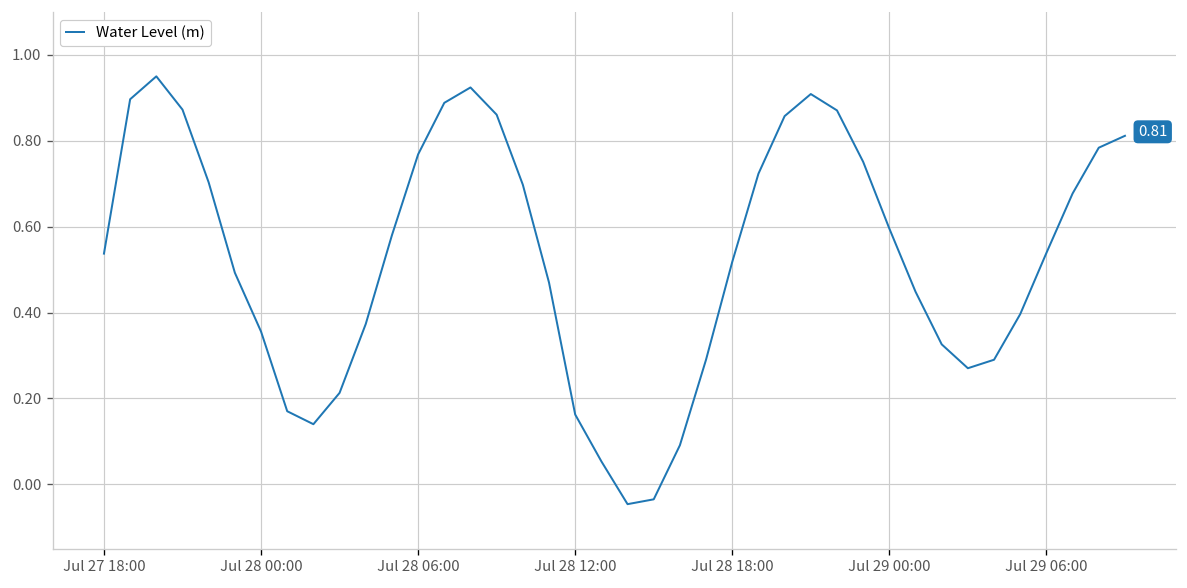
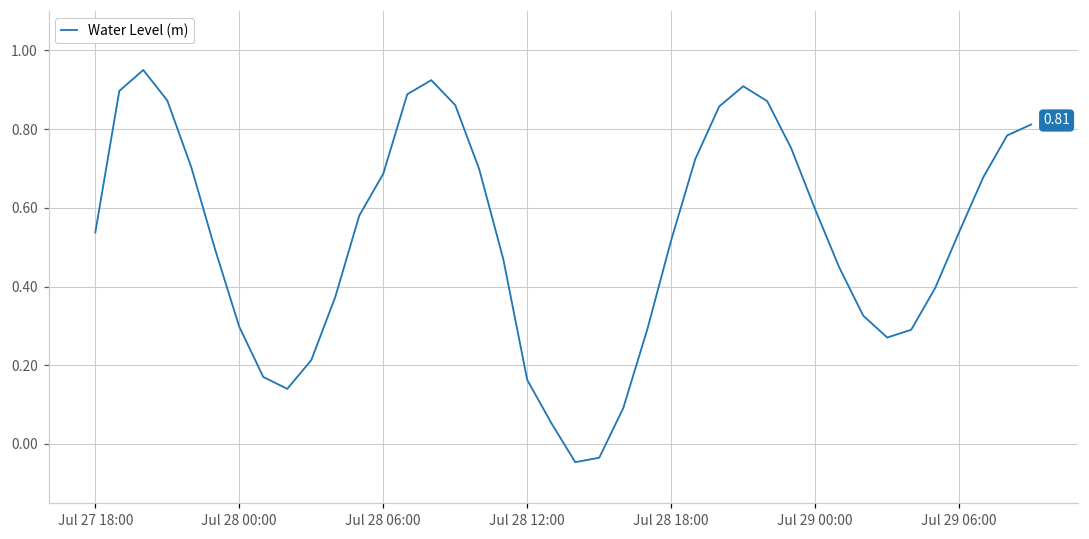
  {
    "Jul 27 18:00": 0.54,
-   "Jul 28 00:00": 0.36,
-   "Jul 28 06:00": 0.77,
+   "Jul 28 00:00": 0.30,
+   "Jul 28 06:00": 0.69,
    "Jul 28 12:00": 0.16,
    "Jul 28 18:00": 0.52,
    "Jul 29 00:00": 0.60,
    "Jul 29 06:00": 0.54
  }
